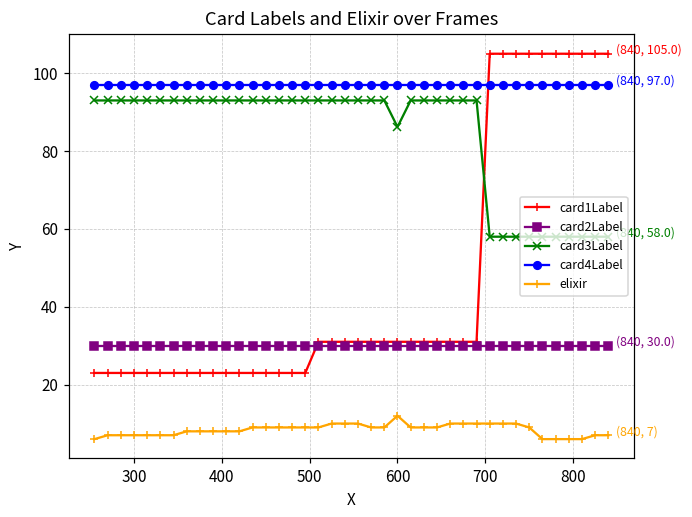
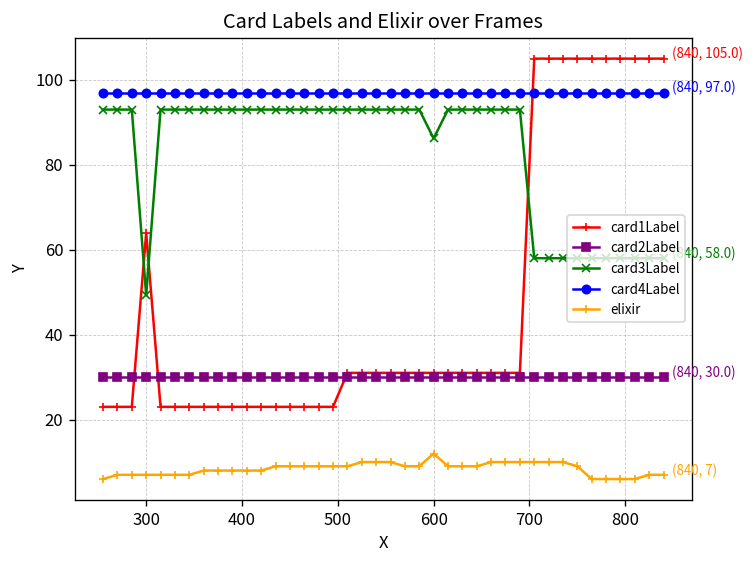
  {
    "card1Label": {
-     "300": 23,
+     "300": 64,
      "600": 31
    },
    "card2Label": {
      "300": 30,
      "600": 30
    },
    "card3Label": {
-     "300": 93,
+     "300": 49,
      "600": 86
    },
    "card4Label": {
      "300": 97,
      "600": 97
    },
    "elixir": {
      "300": 7,
      "600": 12
    }
  }
